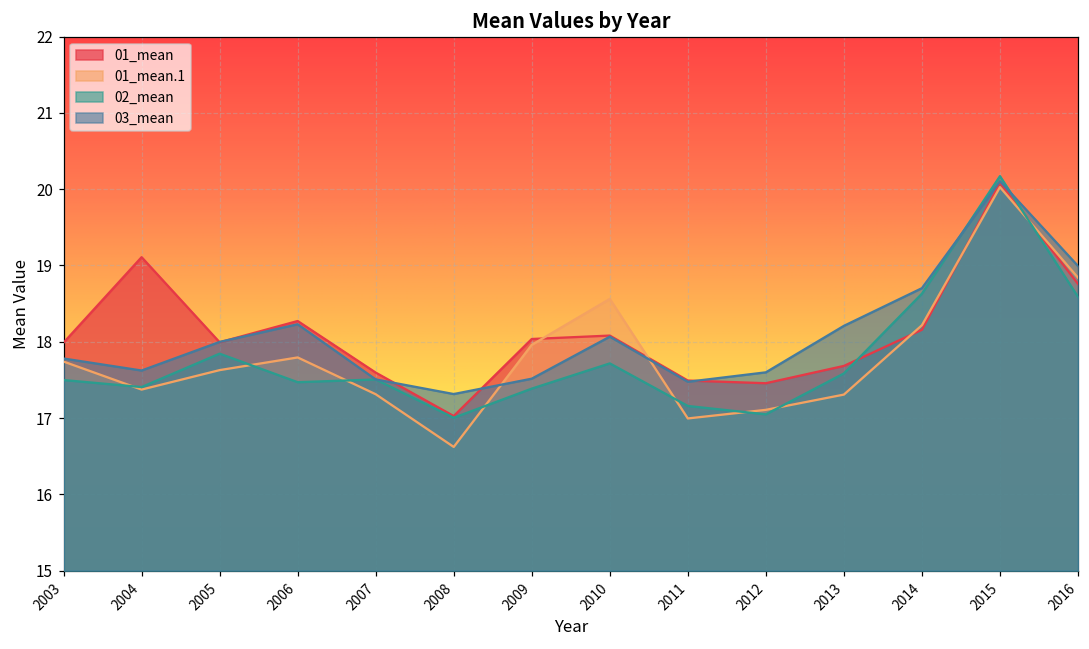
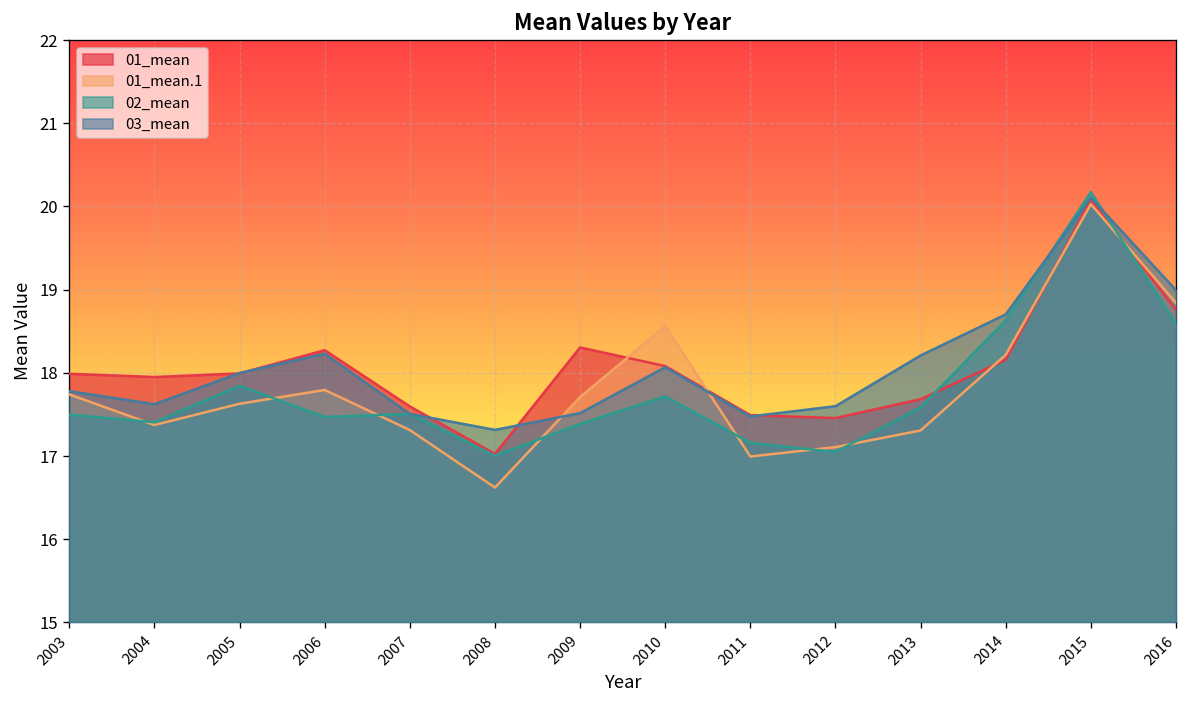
  {
    "01_mean": {
      "2003": 18.0,
-     "2004": 19.1,
+     "2004": 17.9,
      "2006": 18.3,
      "2007": 17.6,
-     "2009": 18.0,
+     "2009": 18.3,
      "2012": 17.5,
      "2013": 17.7,
      "2014": 18.2,
      "2016": 18.8
    },
    "01_mean.1": {
      "2003": 17.7,
      "2005": 17.6,
      "2006": 17.8,
      "2007": 17.3,
      "2008": 16.6,
-     "2009": 18.0,
+     "2009": 17.7,
      "2010": 18.6,
      "2011": 17.0,
      "2012": 17.1,
      "2013": 17.3,
      "2014": 18.2,
      "2015": 20.0,
      "2016": 18.8
    }
  }
